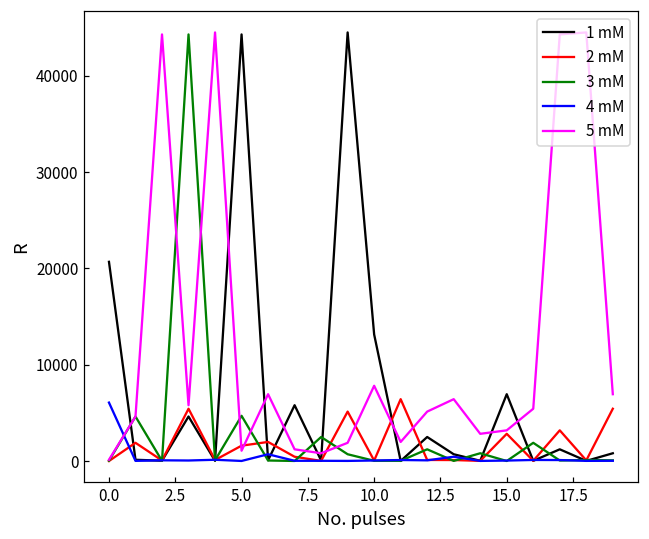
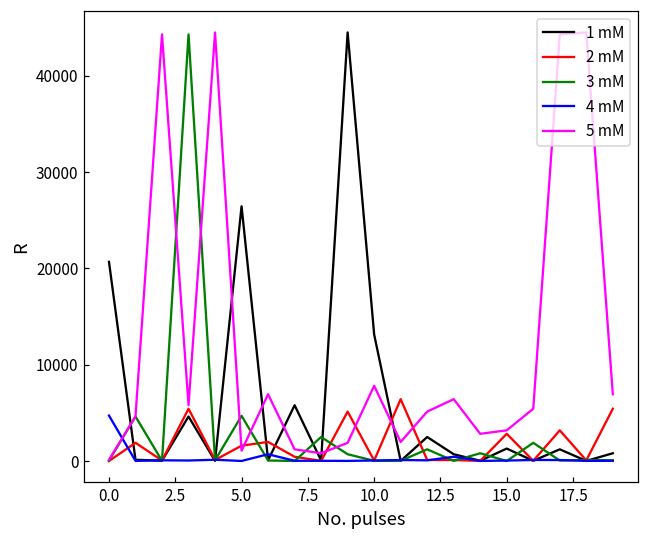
  {
    "1 mM": {
      "0.0": 21000,
-     "5.0": 44000,
+     "5.0": 26000,
      "10.0": 13000,
-     "15.0": 7000
+     "15.0": 1000
    },
    "2 mM": {
      "5.0": 2000,
      "15.0": 3000
    },
    "3 mM": {
      "5.0": 5000
    },
    "4 mM": {
-     "0.0": 6000,
+     "0.0": 5000,
      "5.0": 0
    },
    "5 mM": {
      "5.0": 1000,
      "10.0": 8000,
      "15.0": 3000
    }
  }
